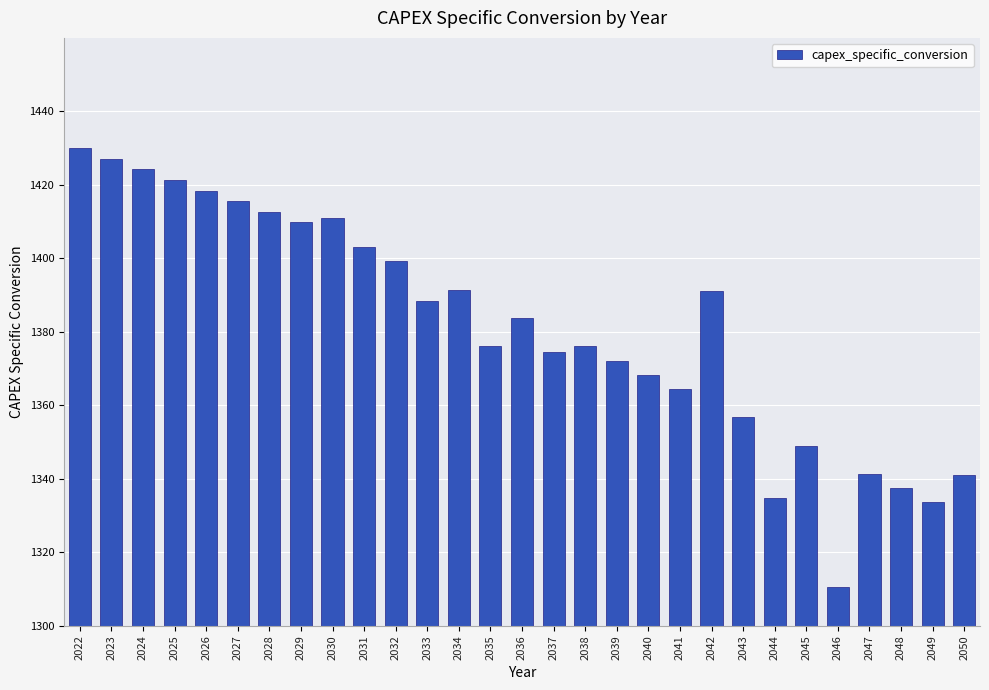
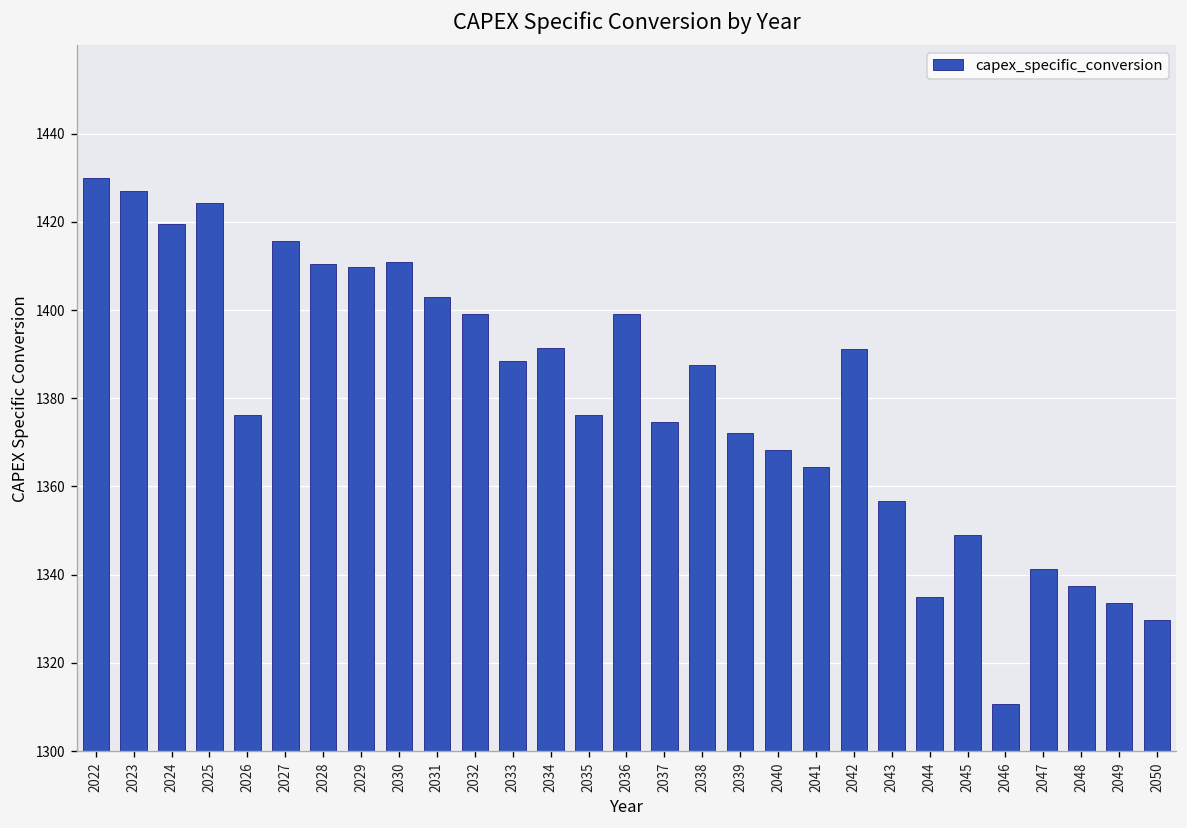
  {
    "2022": 1430,
    "2023": 1427,
-   "2024": 1424,
-   "2025": 1421,
-   "2026": 1418,
+   "2024": 1420,
+   "2025": 1424,
+   "2026": 1376,
    "2027": 1416,
-   "2028": 1413,
+   "2028": 1410,
    "2029": 1410,
    "2030": 1411,
    "2031": 1403,
    "2032": 1399,
    "2033": 1389,
    "2034": 1391,
    "2035": 1376,
-   "2036": 1384,
+   "2036": 1399,
    "2037": 1375,
-   "2038": 1376,
+   "2038": 1388,
    "2039": 1372,
    "2040": 1368,
    "2041": 1364,
    "2042": 1391,
    "2043": 1357,
    "2044": 1335,
    "2045": 1349,
    "2046": 1311,
    "2047": 1341,
    "2048": 1338,
    "2049": 1334,
-   "2050": 1341
+   "2050": 1330
  }
